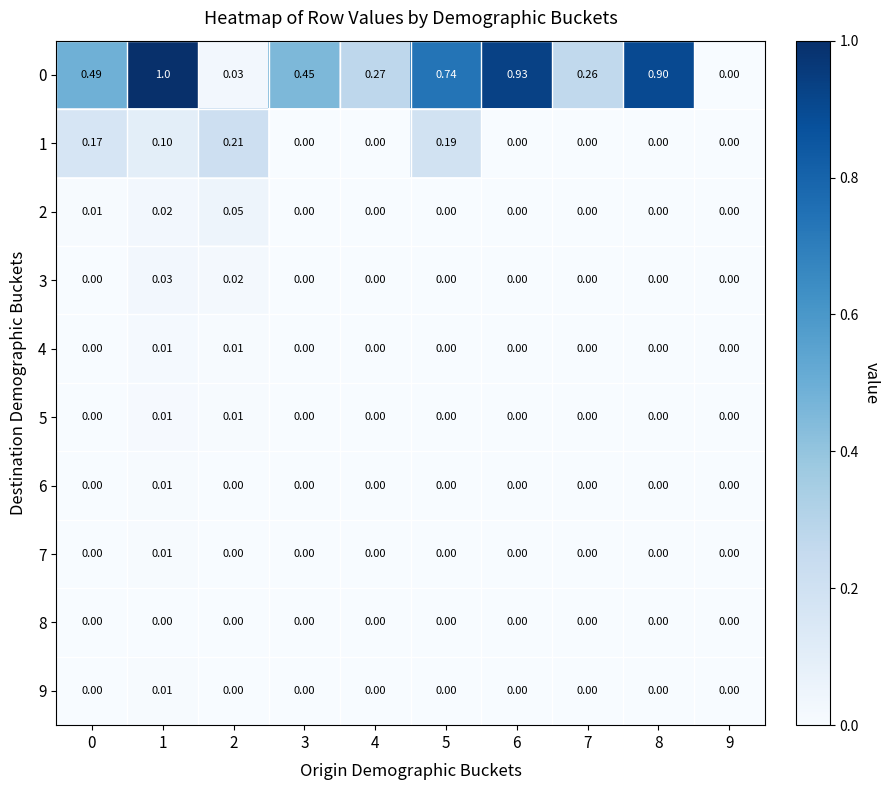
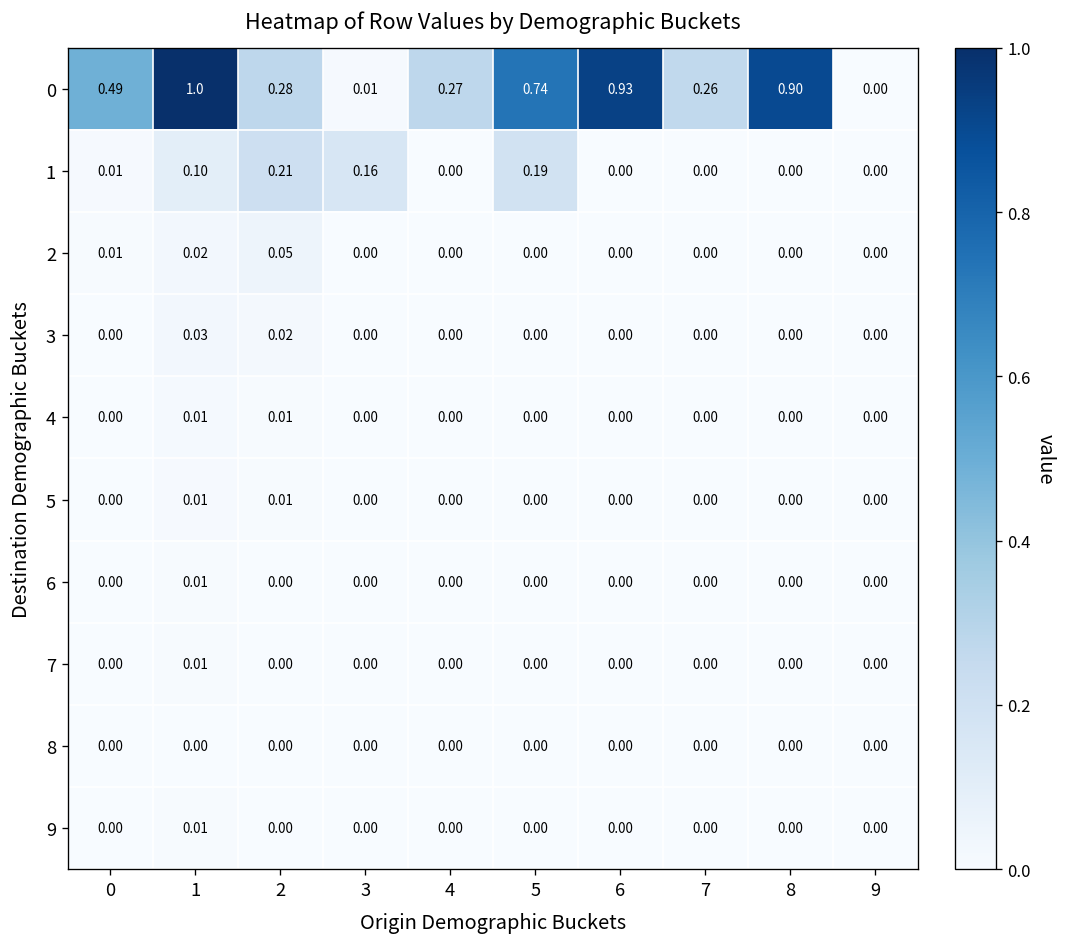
  {
    "0": {
      "0": 0.49,
      "1": 1.0,
-     "2": 0.03,
-     "3": 0.45,
+     "2": 0.28,
+     "3": 0.01,
      "4": 0.27,
      "5": 0.74,
      "6": 0.93,
      "7": 0.26,
      "8": 0.90,
      "9": 0.00
    },
    "1": {
-     "0": 0.17,
+     "0": 0.01,
      "1": 0.10,
      "2": 0.21,
-     "3": 0.00,
+     "3": 0.16,
      "4": 0.00,
      "5": 0.19,
      "6": 0.00,
      "7": 0.00,
      "8": 0.00,
      "9": 0.00
    },
    "2": {
      "0": 0.01,
      "1": 0.02,
      "2": 0.05,
      "3": 0.00,
      "4": 0.00,
      "5": 0.00,
      "6": 0.00,
      "7": 0.00,
      "8": 0.00,
      "9": 0.00
    },
    "3": {
      "0": 0.00,
      "1": 0.03,
      "2": 0.02,
      "3": 0.00,
      "4": 0.00,
      "5": 0.00,
      "6": 0.00,
      "7": 0.00,
      "8": 0.00,
      "9": 0.00
    },
    "4": {
      "0": 0.00,
      "1": 0.01,
      "2": 0.01,
      "3": 0.00,
      "4": 0.00,
      "5": 0.00,
      "6": 0.00,
      "7": 0.00,
      "8": 0.00,
      "9": 0.00
    },
    "5": {
      "0": 0.00,
      "1": 0.01,
      "2": 0.01,
      "3": 0.00,
      "4": 0.00,
      "5": 0.00,
      "6": 0.00,
      "7": 0.00,
      "8": 0.00,
      "9": 0.00
    },
    "6": {
      "0": 0.00,
      "1": 0.01,
      "2": 0.00,
      "3": 0.00,
      "4": 0.00,
      "5": 0.00,
      "6": 0.00,
      "7": 0.00,
      "8": 0.00,
      "9": 0.00
    },
    "7": {
      "0": 0.00,
      "1": 0.01,
      "2": 0.00,
      "3": 0.00,
      "4": 0.00,
      "5": 0.00,
      "6": 0.00,
      "7": 0.00,
      "8": 0.00,
      "9": 0.00
    },
    "8": {
      "0": 0.00,
      "1": 0.00,
      "2": 0.00,
      "3": 0.00,
      "4": 0.00,
      "5": 0.00,
      "6": 0.00,
      "7": 0.00,
      "8": 0.00,
      "9": 0.00
    },
    "9": {
      "0": 0.00,
      "1": 0.01,
      "2": 0.00,
      "3": 0.00,
      "4": 0.00,
      "5": 0.00,
      "6": 0.00,
      "7": 0.00,
      "8": 0.00,
      "9": 0.00
    }
  }
